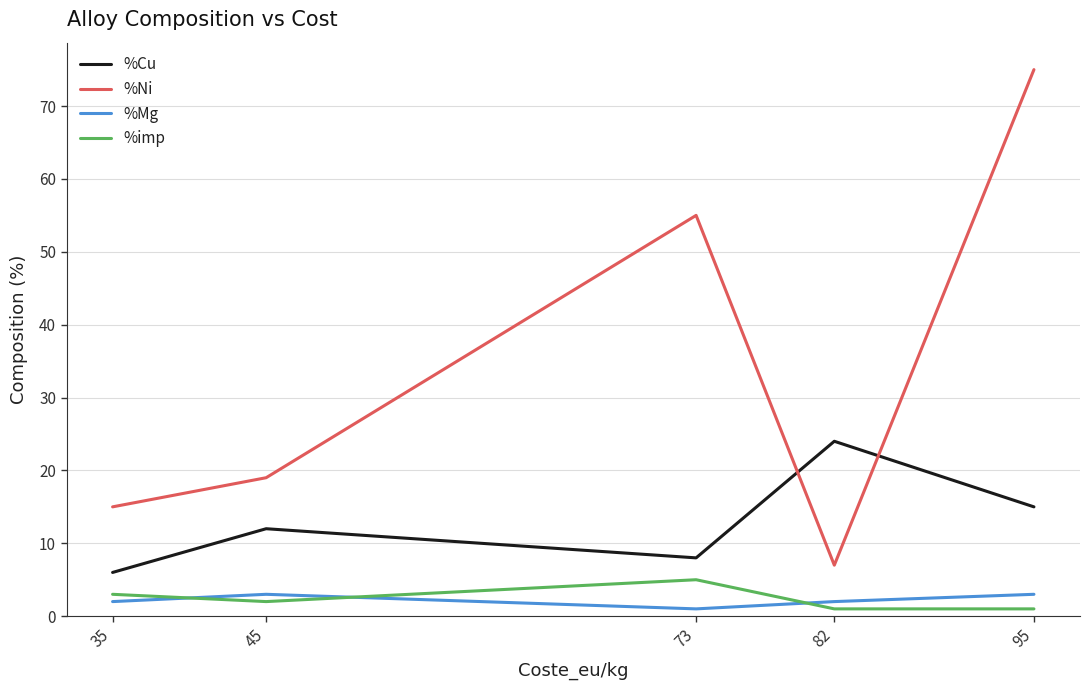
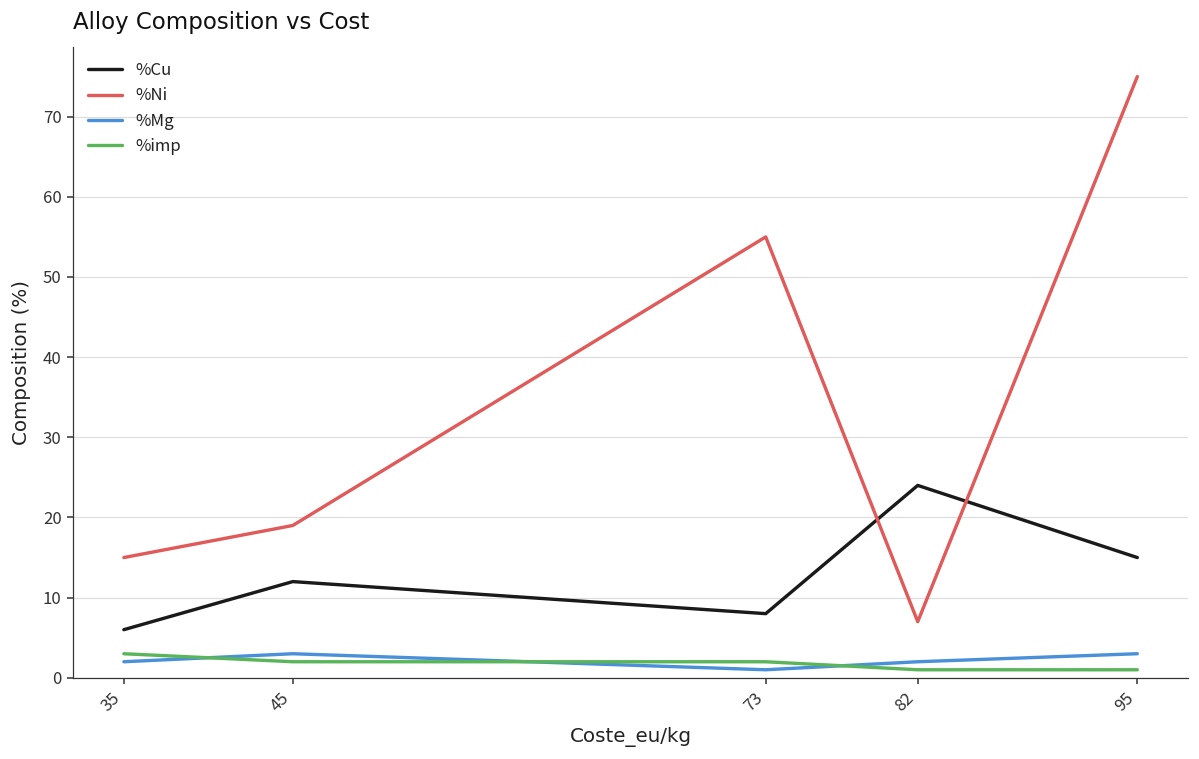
  {
    "%Cu": {
      "35": 6,
      "45": 12,
      "73": 8,
      "82": 24,
      "95": 15
    },
    "%Ni": {
      "35": 15,
      "45": 19,
      "73": 55,
      "82": 7,
      "95": 75
    },
    "%Mg": {
      "35": 2,
      "45": 3,
      "73": 1,
      "82": 2,
      "95": 3
    },
    "%imp": {
      "35": 3,
      "45": 2,
-     "73": 5,
+     "73": 2,
      "82": 1,
      "95": 1
    }
  }
